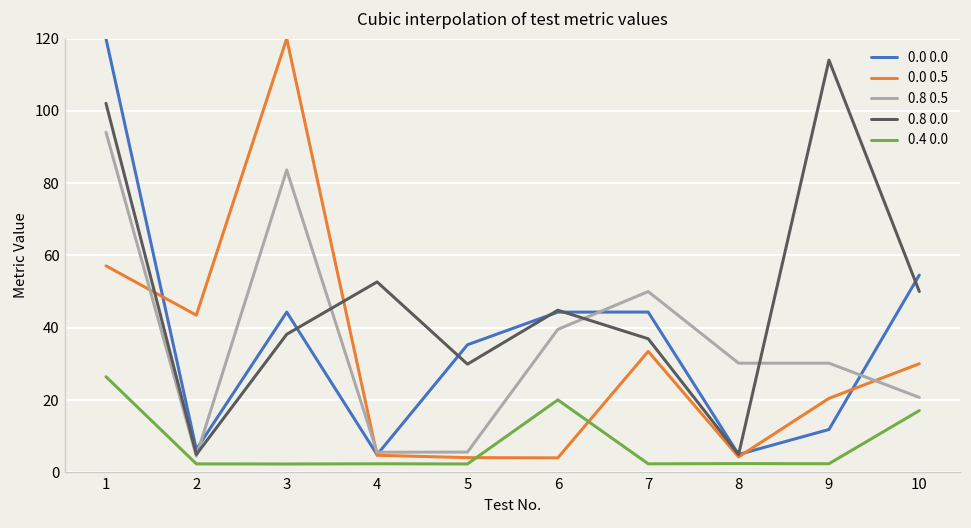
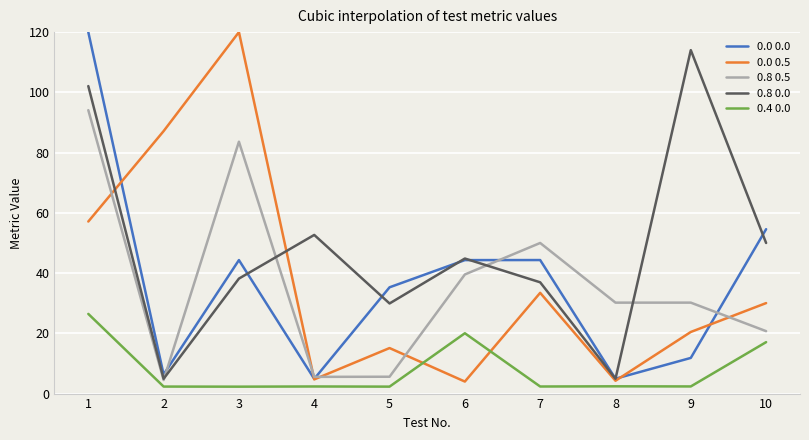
  {
    "0.0 0.0": {
      "1": 120,
      "2": 6,
      "3": 44,
      "5": 35,
      "7": 44,
      "9": 12,
      "10": 55
    },
    "0.0 0.5": {
      "1": 57,
-     "2": 43,
+     "2": 87,
      "3": 120,
-     "5": 4,
+     "5": 15,
      "6": 4,
      "7": 33,
      "9": 20,
      "10": 30
    },
    "0.8 0.5": {
      "1": 94,
      "3": 84,
      "5": 6,
      "6": 40,
      "7": 50,
      "8": 30,
      "9": 30,
      "10": 21
    },
    "0.8 0.0": {
      "1": 102,
      "3": 38,
      "4": 53,
      "5": 30,
      "7": 37,
      "9": 114,
      "10": 50
    },
    "0.4 0.0": {
      "1": 26,
      "2": 2,
      "3": 2,
      "4": 2,
      "5": 2,
      "6": 20,
      "7": 2,
      "8": 2,
      "9": 2,
      "10": 17
    }
  }
